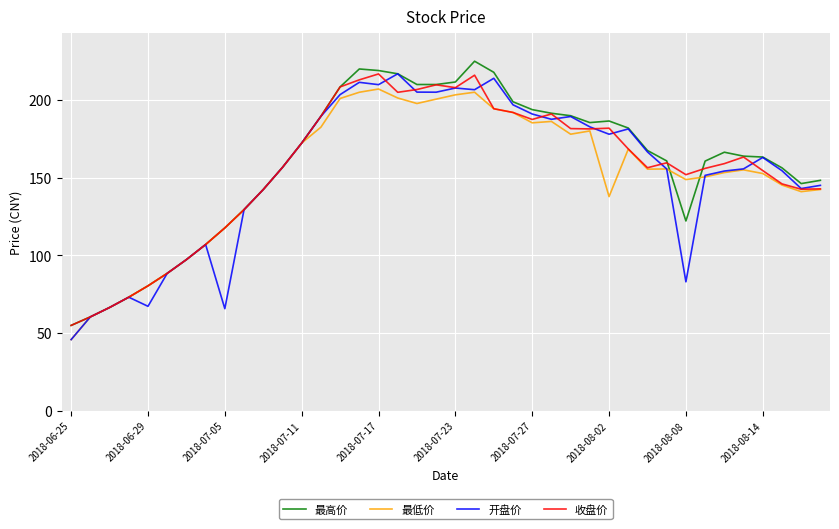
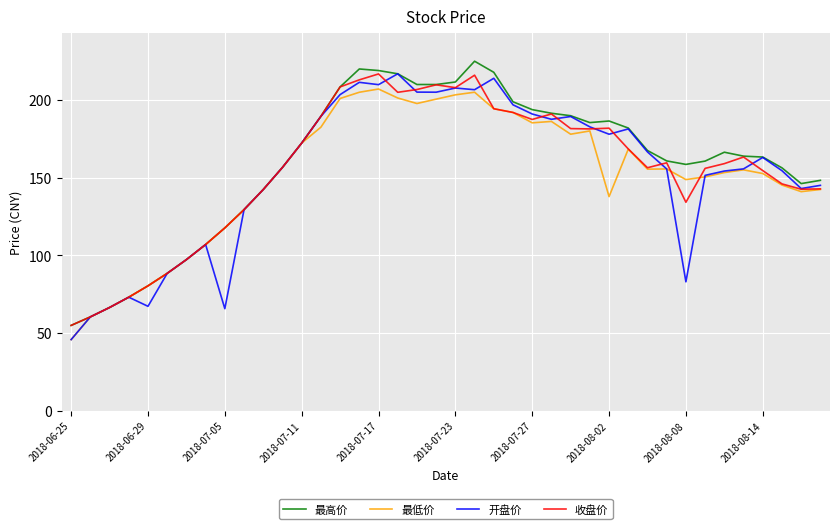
  {
    "最高价": {
      "2018-07-17": 219,
      "2018-07-23": 212,
      "2018-07-27": 194,
      "2018-08-02": 187,
-     "2018-08-08": 122
+     "2018-08-08": 159
    },
    "最低价": {
      "2018-07-17": 207,
      "2018-07-23": 203,
      "2018-07-27": 185,
      "2018-08-02": 138,
      "2018-08-08": 149,
      "2018-08-14": 153
    },
    "开盘价": {
      "2018-06-29": 67,
      "2018-07-05": 66,
      "2018-07-17": 210,
      "2018-07-27": 191,
      "2018-08-02": 178,
      "2018-08-08": 83
    },
    "收盘价": {
      "2018-07-17": 217,
      "2018-07-27": 188,
      "2018-08-02": 182,
-     "2018-08-08": 152,
+     "2018-08-08": 134,
      "2018-08-14": 155
    }
  }
